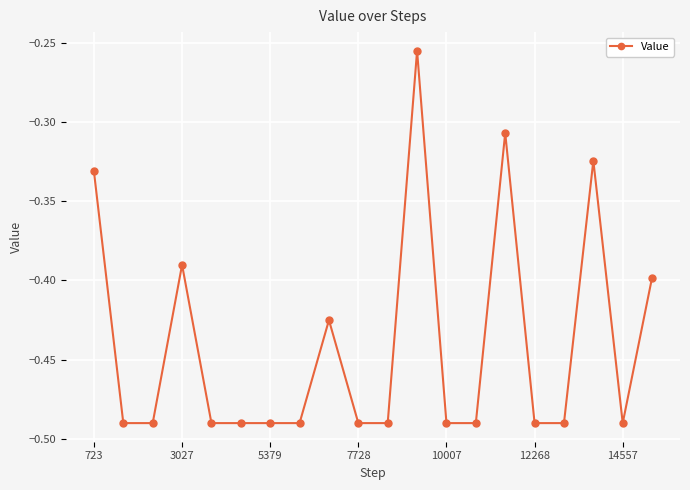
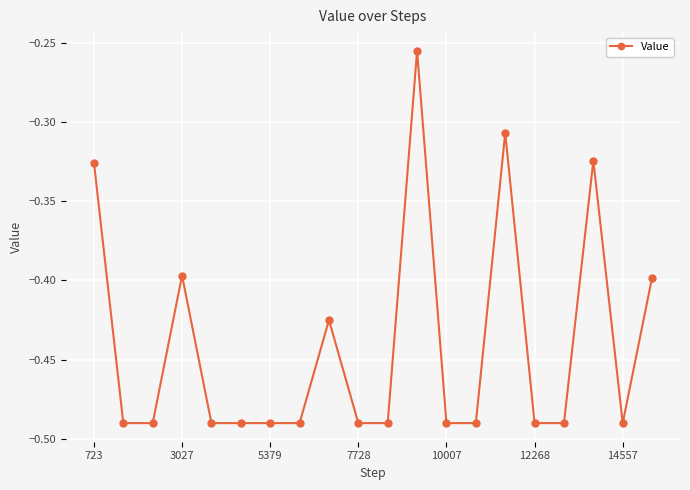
  {
-   "723": -0.331,
-   "3027": -0.390,
+   "723": -0.326,
+   "3027": -0.397,
    "5379": -0.490,
    "7728": -0.490,
    "10007": -0.490,
    "12268": -0.490,
    "14557": -0.490
  }
